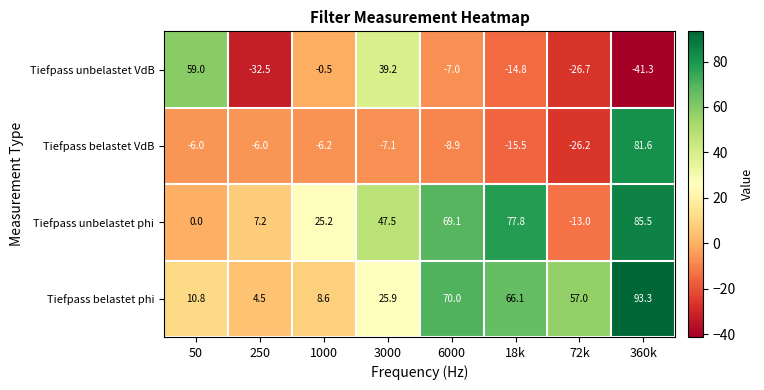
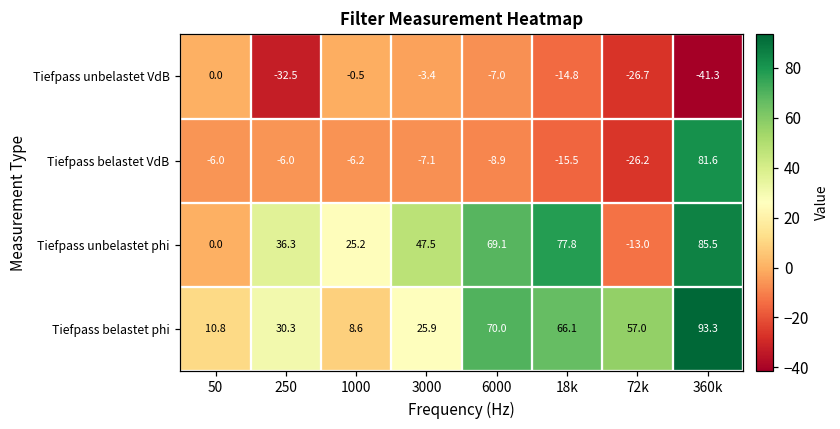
  {
    "Tiefpass unbelastet VdB": {
-     "50": 59.0,
+     "50": 0.0,
      "250": -32.5,
      "1000": -0.5,
-     "3000": 39.2,
+     "3000": -3.4,
      "6000": -7.0,
      "18k": -14.8,
      "72k": -26.7,
      "360k": -41.3
    },
    "Tiefpass belastet VdB": {
      "50": -6.0,
      "250": -6.0,
      "1000": -6.2,
      "3000": -7.1,
      "6000": -8.9,
      "18k": -15.5,
      "72k": -26.2,
      "360k": 81.6
    },
    "Tiefpass unbelastet phi": {
      "50": 0.0,
-     "250": 7.2,
+     "250": 36.3,
      "1000": 25.2,
      "3000": 47.5,
      "6000": 69.1,
      "18k": 77.8,
      "72k": -13.0,
      "360k": 85.5
    },
    "Tiefpass belastet phi": {
      "50": 10.8,
-     "250": 4.5,
+     "250": 30.3,
      "1000": 8.6,
      "3000": 25.9,
      "6000": 70.0,
      "18k": 66.1,
      "72k": 57.0,
      "360k": 93.3
    }
  }
